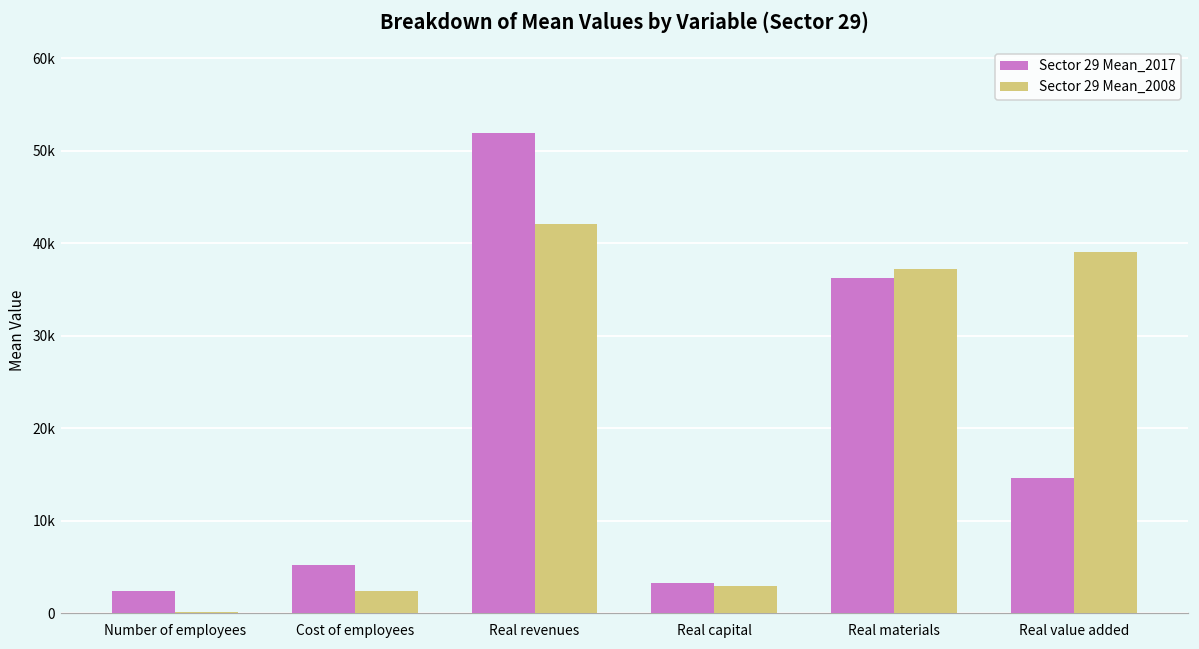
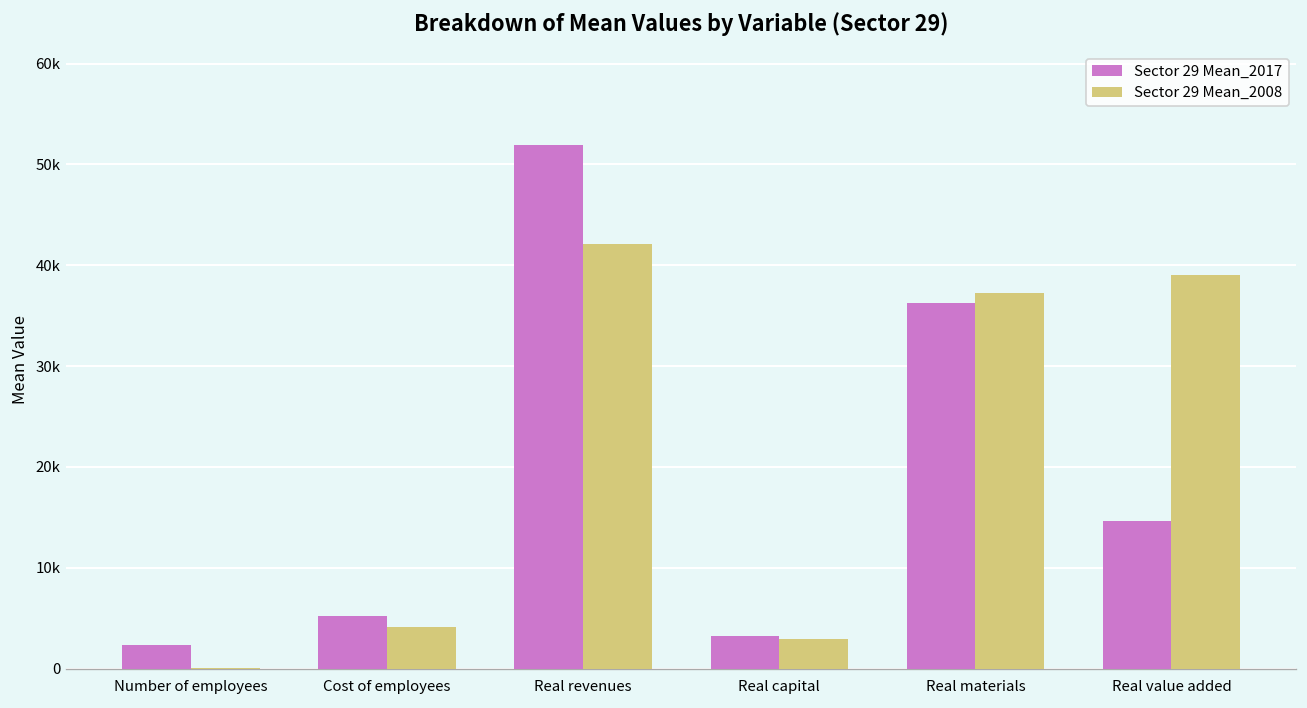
  {
    "Sector 29 Mean_2017": {
      "Number of employees": 2000,
      "Cost of employees": 5000,
      "Real revenues": 52000,
      "Real capital": 3000,
      "Real materials": 36000,
      "Real value added": 15000
    },
    "Sector 29 Mean_2008": {
-     "Cost of employees": 2000,
+     "Cost of employees": 4000,
      "Real revenues": 42000,
      "Real capital": 3000,
      "Real materials": 37000,
      "Real value added": 39000
    }
  }
